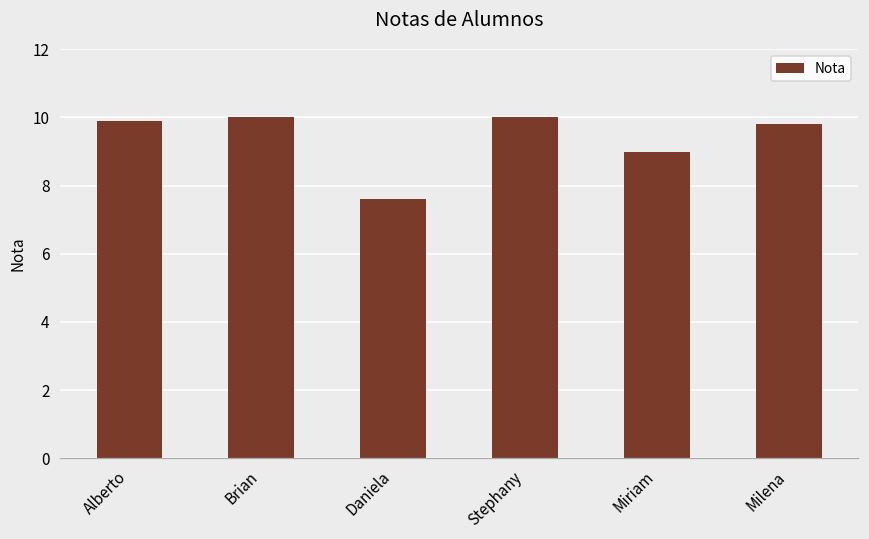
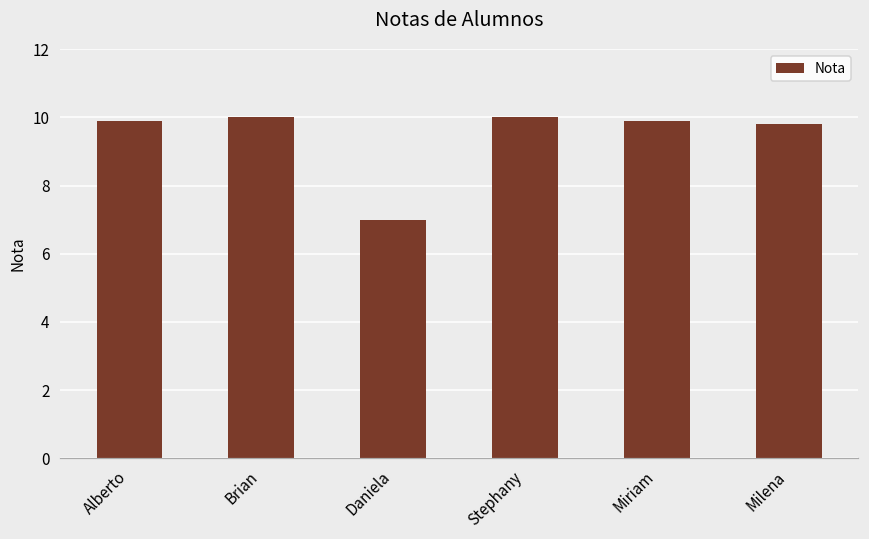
  {
    "Alberto": 9.9,
    "Brian": 10.0,
-   "Daniela": 7.6,
+   "Daniela": 7.0,
    "Stephany": 10.0,
-   "Miriam": 9.0,
+   "Miriam": 9.9,
    "Milena": 9.8
  }
